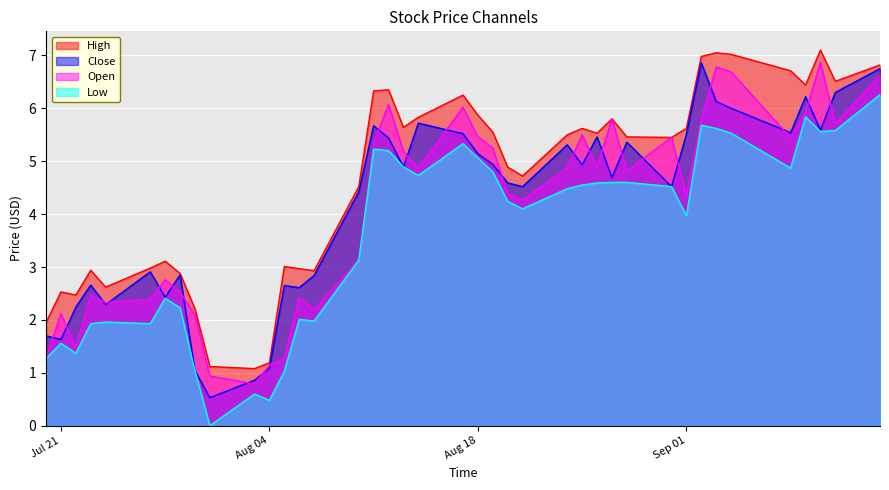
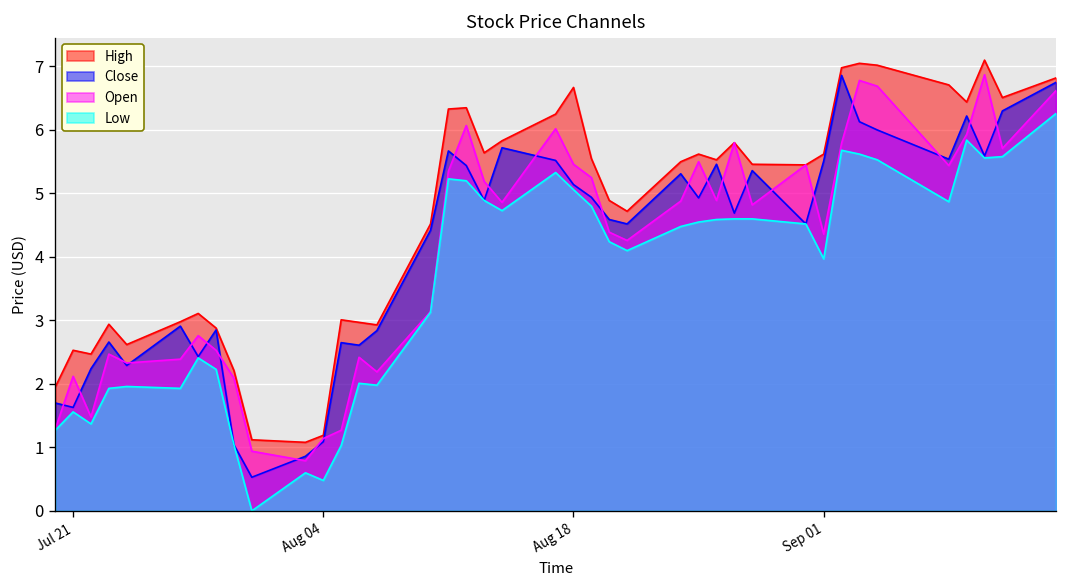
  {
    "High": {
      "Jul 21": 2.5,
      "Aug 04": 1.2,
-     "Aug 18": 5.9,
+     "Aug 18": 6.7,
      "Sep 01": 5.6
    },
    "Close": {
      "Jul 21": 1.6,
      "Aug 04": 1.1,
      "Aug 18": 5.1,
      "Sep 01": 5.5
    },
    "Open": {
      "Jul 21": 2.1,
      "Aug 04": 1.1,
      "Aug 18": 5.5,
      "Sep 01": 4.4
    },
    "Low": {
      "Jul 21": 1.6,
      "Aug 04": 0.5,
      "Aug 18": 5.1,
      "Sep 01": 4.0
    }
  }
